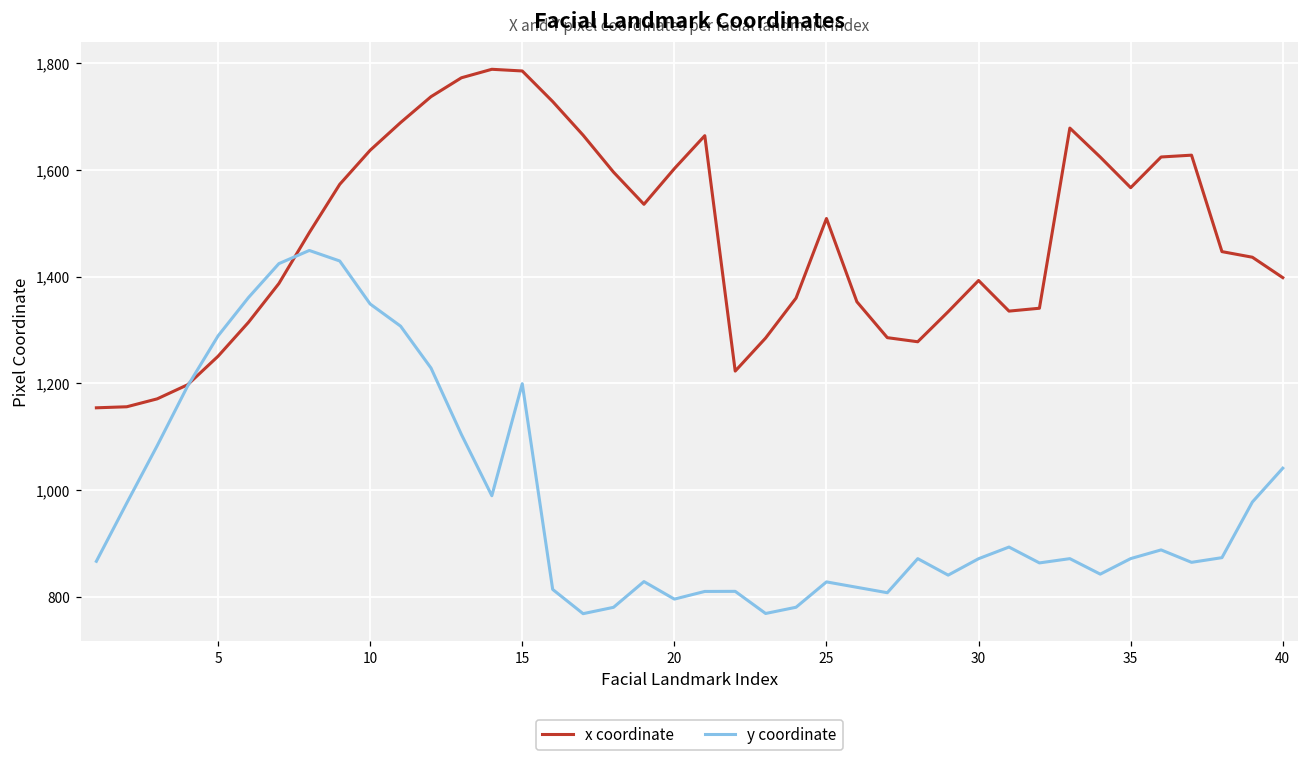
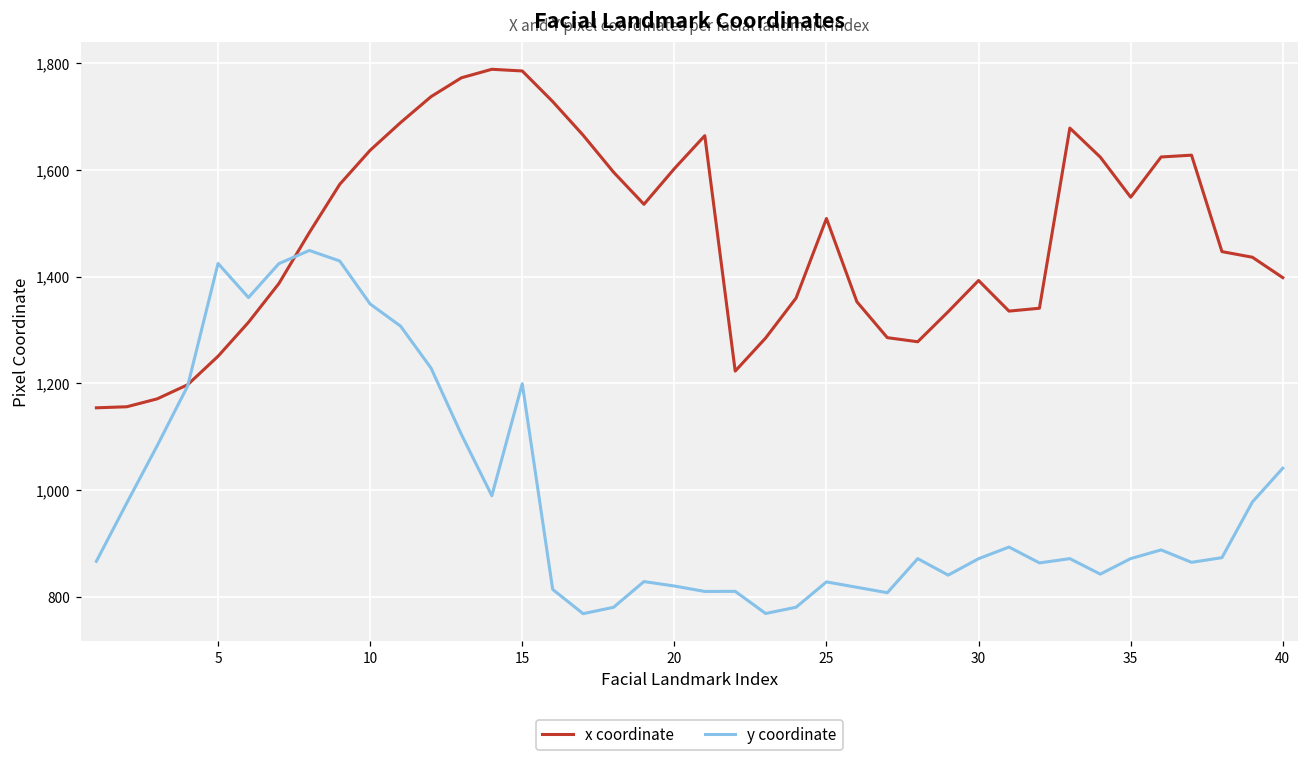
  {
    "x coordinate": {
      "5": "1,250",
      "10": "1,640",
      "15": "1,780",
      "20": "1,600",
      "25": "1,510",
      "30": "1,390",
-     "35": "1,570",
+     "35": "1,550",
      "40": "1,400"
    },
    "y coordinate": {
-     "5": "1,290",
+     "5": "1,420",
      "10": "1,350",
      "15": "1,200",
-     "20": "800",
+     "20": "820",
      "25": "830",
      "30": "870",
      "35": "870",
      "40": "1,040"
    }
  }
